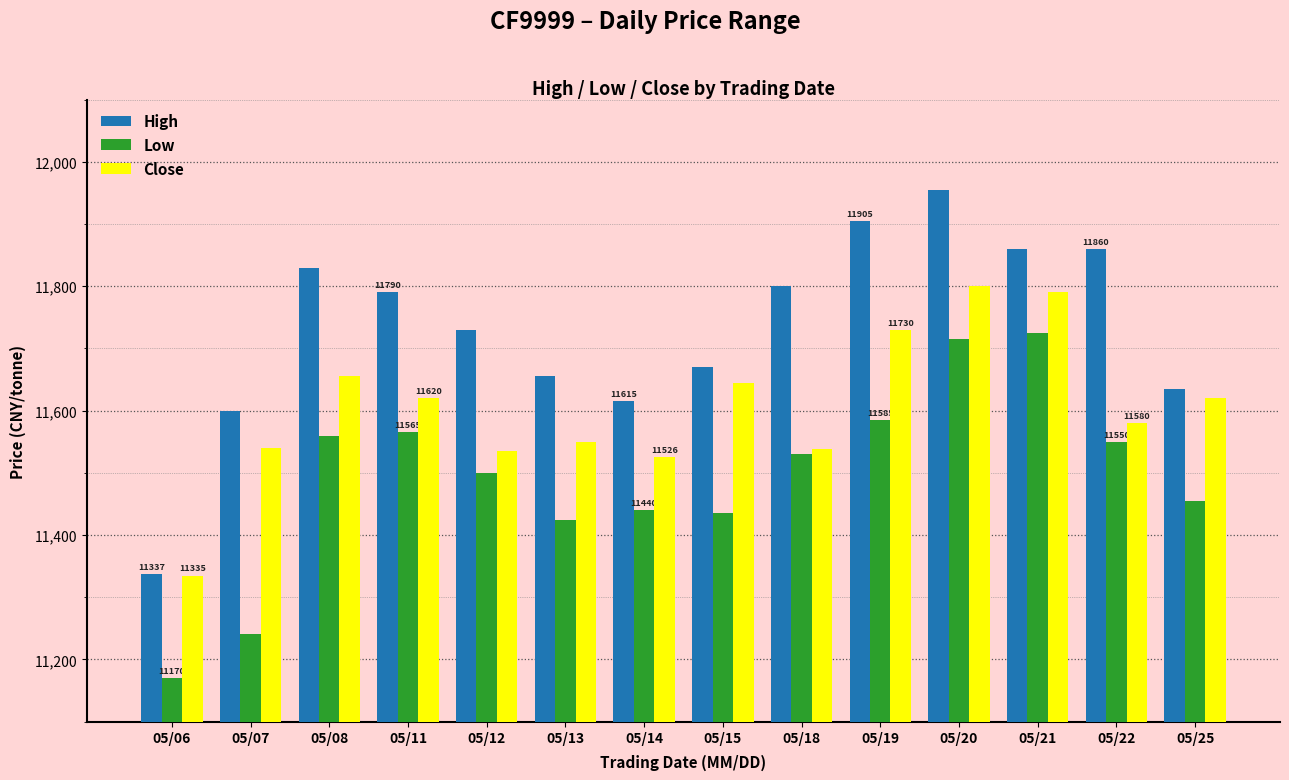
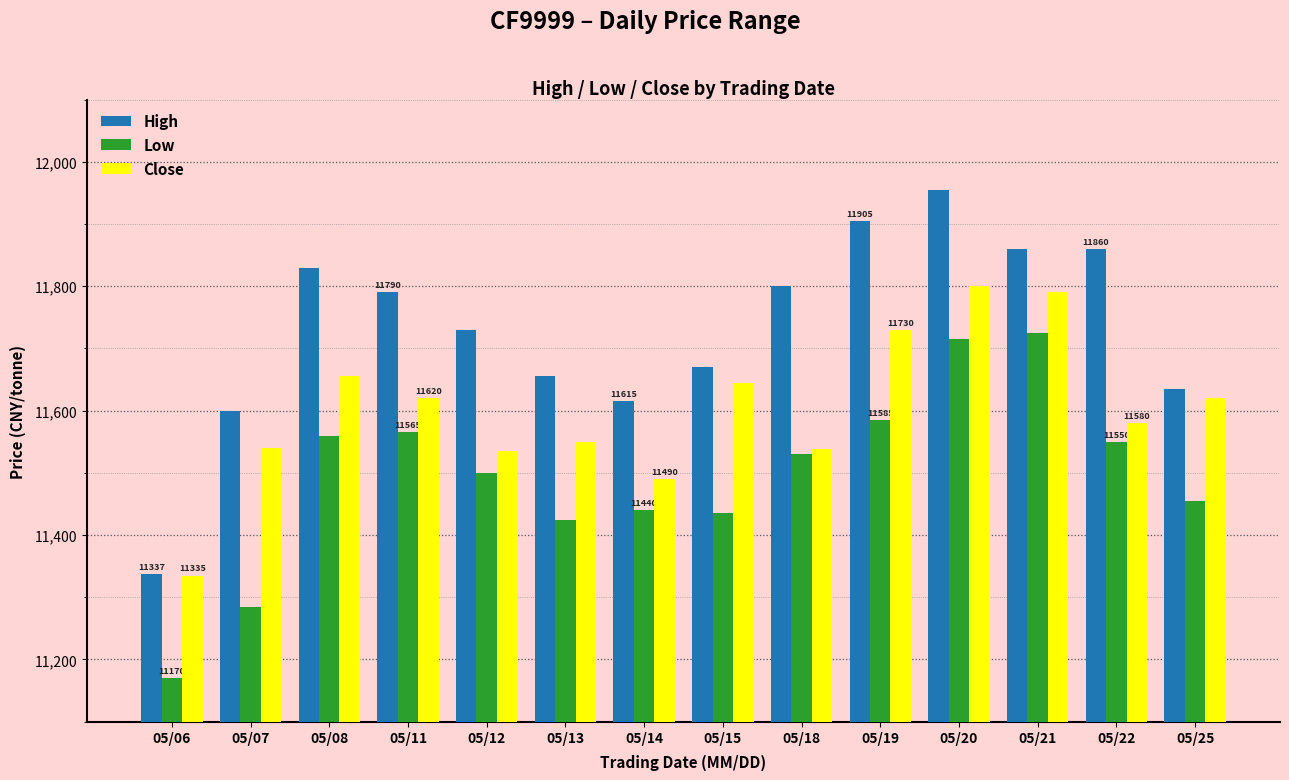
  {
    "High": {
      "05/11": "11790",
      "05/14": "11615",
      "05/19": "11905",
      "05/22": "11860"
    },
    "Low": {
-     "05/07": "11,240",
+     "05/07": "11,290",
      "05/08": "11,560",
      "05/12": "11,500",
      "05/13": "11,430",
      "05/15": "11,440",
      "05/18": "11,530",
      "05/20": "11,720",
      "05/21": "11,730",
      "05/25": "11,460"
    },
    "Close": {
      "05/06": "11335",
      "05/11": "11620",
-     "05/14": "11526",
+     "05/14": "11490",
      "05/19": "11730",
      "05/22": "11580"
    }
  }
